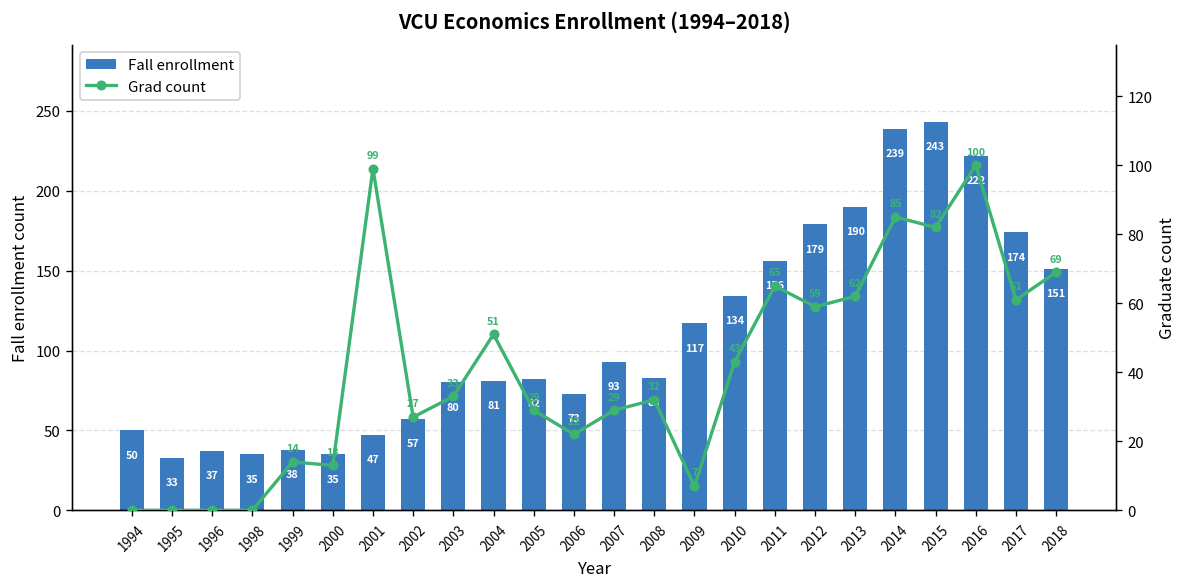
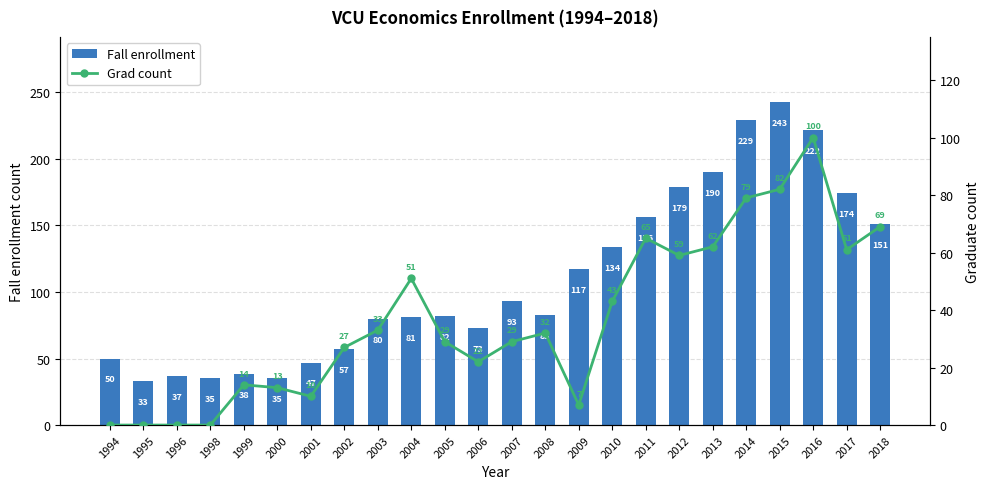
  {
    "Fall enrollment": {
      "1994": 50,
      "1995": 33,
      "1996": 37,
      "1998": 35,
      "1999": 38,
      "2000": 35,
      "2001": 47,
      "2002": 57,
      "2003": 80,
      "2004": 81,
      "2007": 93,
      "2009": 117,
      "2010": 134,
      "2012": 179,
      "2013": 190,
-     "2014": 239,
+     "2014": 229,
      "2015": 243,
      "2016": 222,
      "2017": 174,
      "2018": 151
    },
    "Grad count": {
-     "2001": 99,
+     "2001": 10,
      "2004": 51,
      "2007": 29,
      "2008": 32,
      "2009": 7,
      "2010": 43,
      "2011": 65,
      "2012": 59,
      "2013": 62,
-     "2014": 85,
+     "2014": 79,
      "2015": 82,
      "2017": 61
    }
  }
